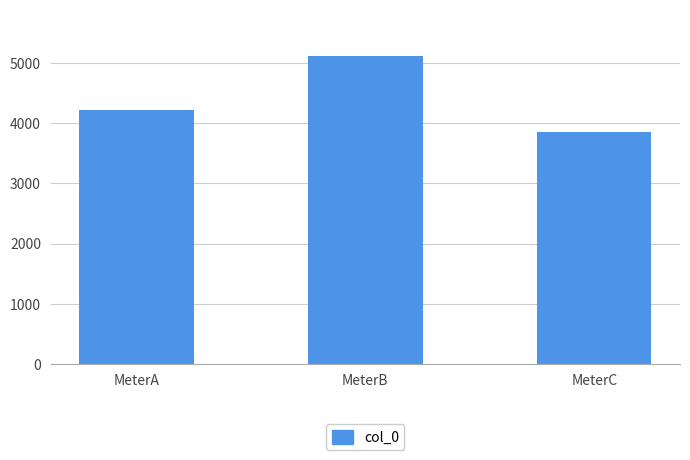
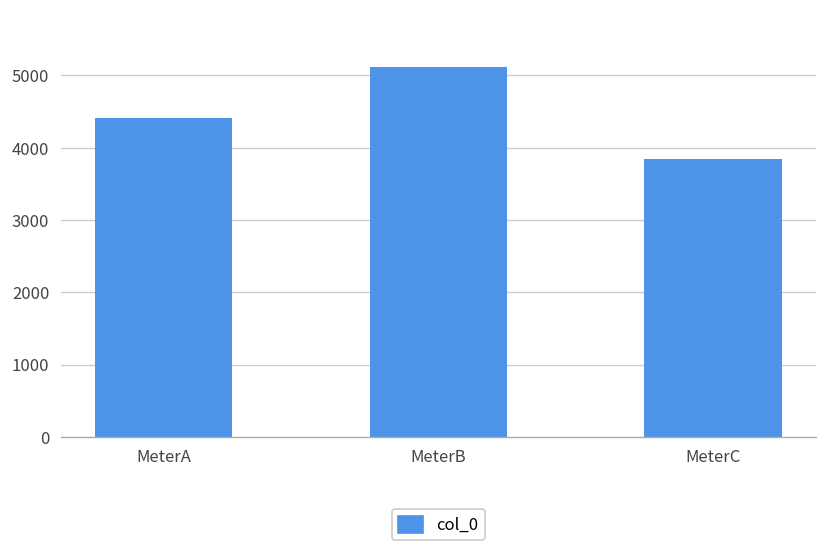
  {
-   "MeterA": 4200,
+   "MeterA": 4400,
    "MeterB": 5100,
    "MeterC": 3800
  }
